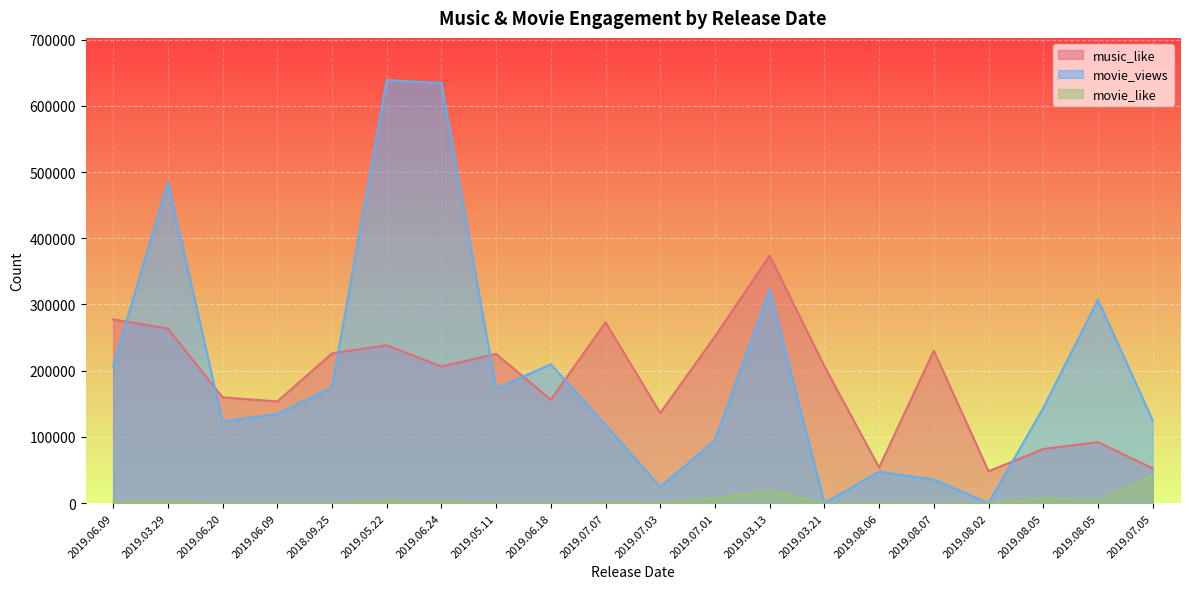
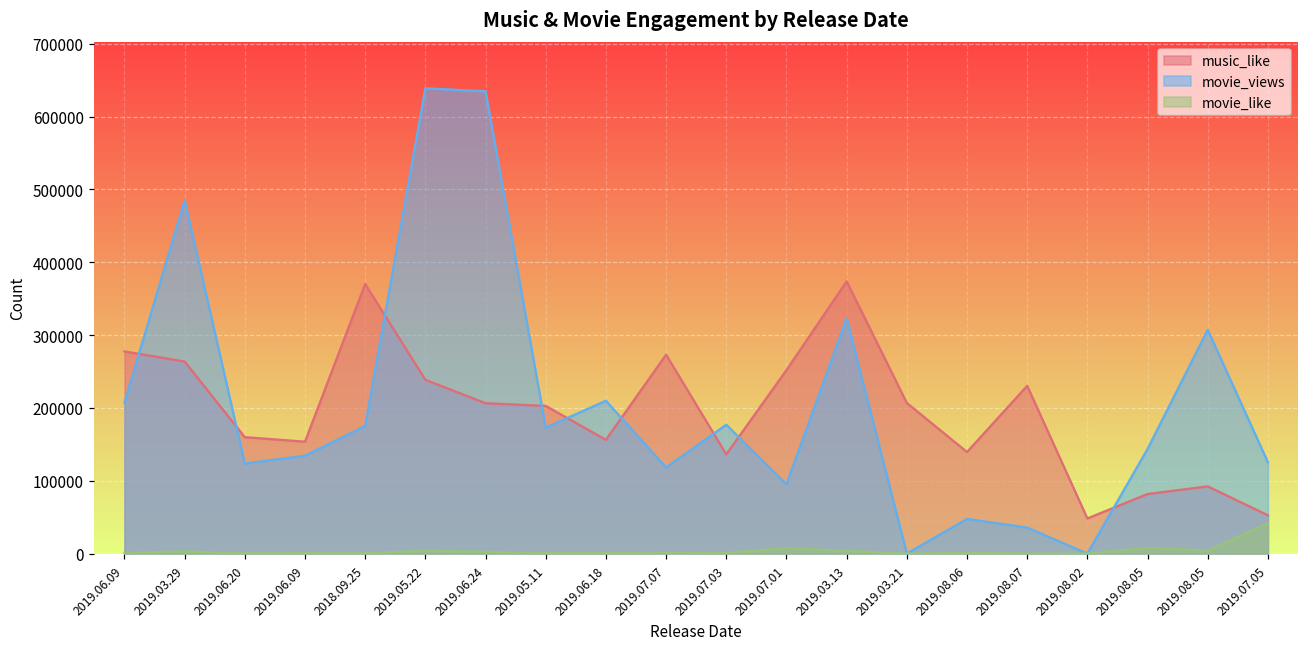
  {
    "music_like": {
      "2019.03.29": 260000,
      "2019.06.20": 160000,
-     "2018.09.25": 230000,
+     "2018.09.25": 370000,
      "2019.05.22": 240000,
      "2019.06.24": 210000,
-     "2019.05.11": 230000,
+     "2019.05.11": 200000,
      "2019.06.18": 160000,
      "2019.07.07": 270000,
      "2019.07.03": 140000,
      "2019.07.01": 250000,
      "2019.03.13": 370000,
      "2019.03.21": 210000,
-     "2019.08.06": 50000,
+     "2019.08.06": 140000,
      "2019.08.07": 230000,
      "2019.08.02": 50000,
      "2019.07.05": 50000
    },
    "movie_views": {
      "2019.03.29": 490000,
      "2019.06.20": 120000,
      "2018.09.25": 180000,
      "2019.05.22": 640000,
      "2019.06.24": 630000,
      "2019.05.11": 170000,
      "2019.06.18": 210000,
      "2019.07.07": 120000,
-     "2019.07.03": 20000,
+     "2019.07.03": 180000,
      "2019.07.01": 100000,
      "2019.03.13": 320000,
      "2019.08.06": 50000,
      "2019.08.07": 40000,
      "2019.07.05": 130000
    },
    "movie_like": {
      "2019.03.29": 0,
      "2019.06.20": 0,
      "2018.09.25": 0,
      "2019.05.22": 0,
      "2019.06.24": 0,
      "2019.05.11": 0,
      "2019.06.18": 0,
      "2019.07.07": 0,
      "2019.07.03": 0,
      "2019.07.01": 10000,
-     "2019.03.13": 20000,
+     "2019.03.13": 0,
      "2019.08.06": 0,
      "2019.08.07": 0,
      "2019.07.05": 40000
    }
  }
